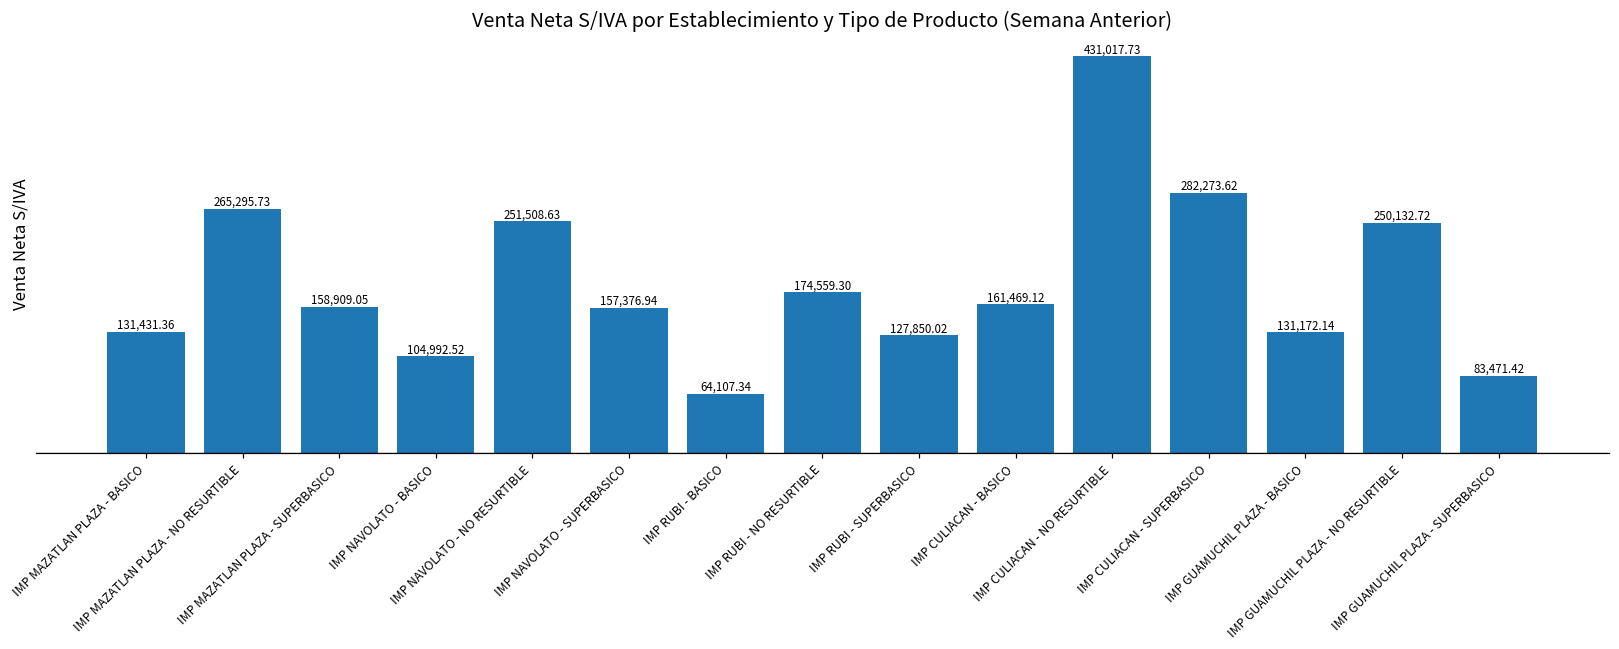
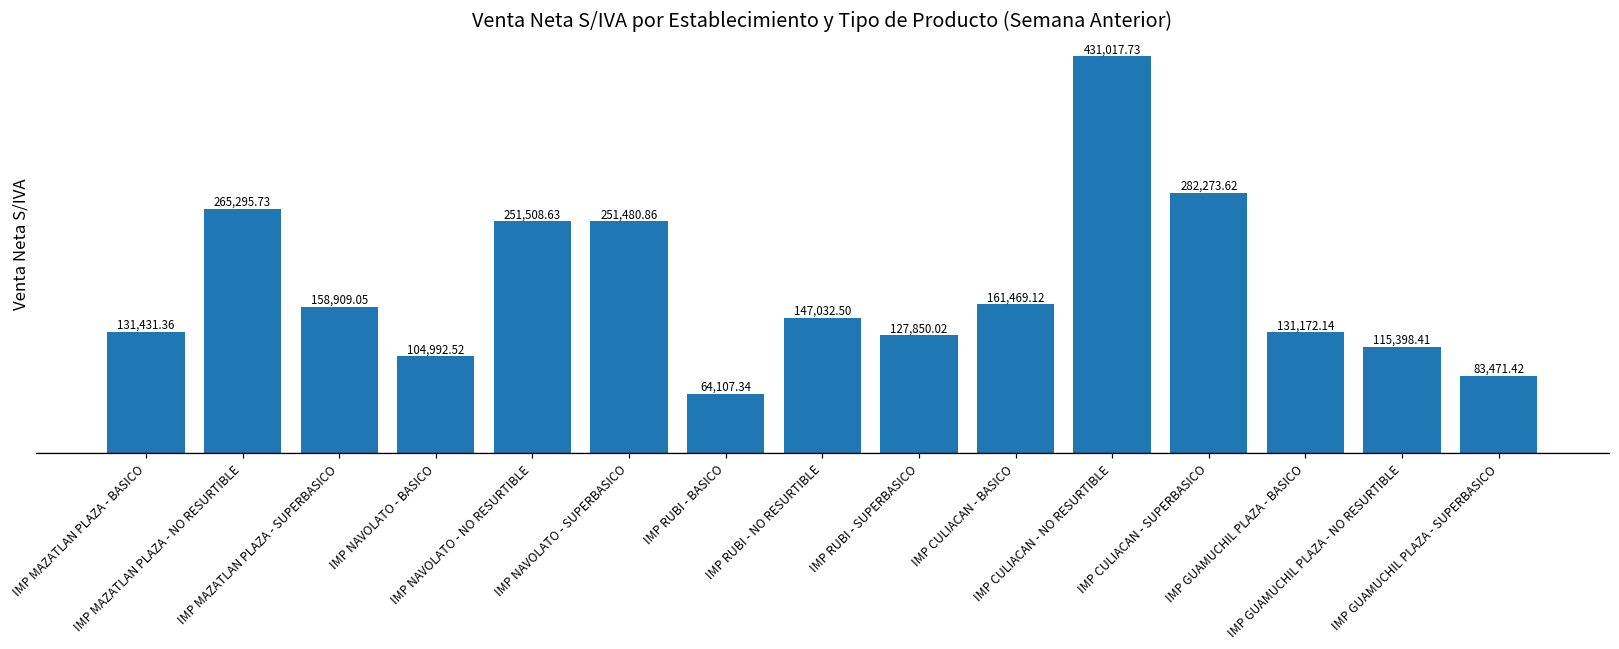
  {
    "IMP MAZATLAN PLAZA - BASICO": "131,431.36",
    "IMP MAZATLAN PLAZA - NO RESURTIBLE": "265,295.73",
    "IMP MAZATLAN PLAZA - SUPERBASICO": "158,909.05",
    "IMP NAVOLATO - BASICO": "104,992.52",
    "IMP NAVOLATO - NO RESURTIBLE": "251,508.63",
-   "IMP NAVOLATO - SUPERBASICO": "157,376.94",
+   "IMP NAVOLATO - SUPERBASICO": "251,480.86",
    "IMP RUBI - BASICO": "64,107.34",
-   "IMP RUBI - NO RESURTIBLE": "174,559.30",
+   "IMP RUBI - NO RESURTIBLE": "147,032.50",
    "IMP RUBI - SUPERBASICO": "127,850.02",
    "IMP CULIACAN - BASICO": "161,469.12",
    "IMP CULIACAN - NO RESURTIBLE": "431,017.73",
    "IMP CULIACAN - SUPERBASICO": "282,273.62",
    "IMP GUAMUCHIL PLAZA - BASICO": "131,172.14",
-   "IMP GUAMUCHIL PLAZA - NO RESURTIBLE": "250,132.72",
+   "IMP GUAMUCHIL PLAZA - NO RESURTIBLE": "115,398.41",
    "IMP GUAMUCHIL PLAZA - SUPERBASICO": "83,471.42"
  }
